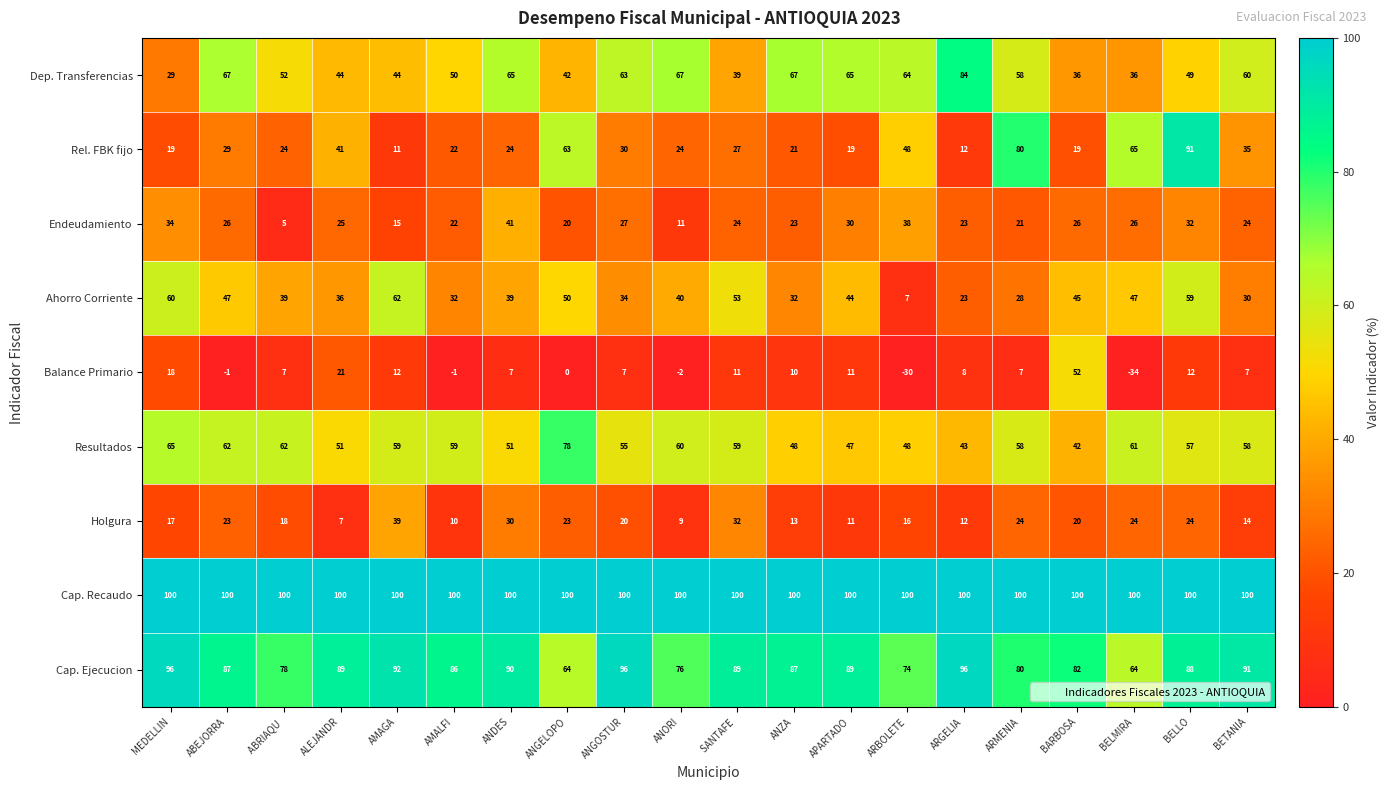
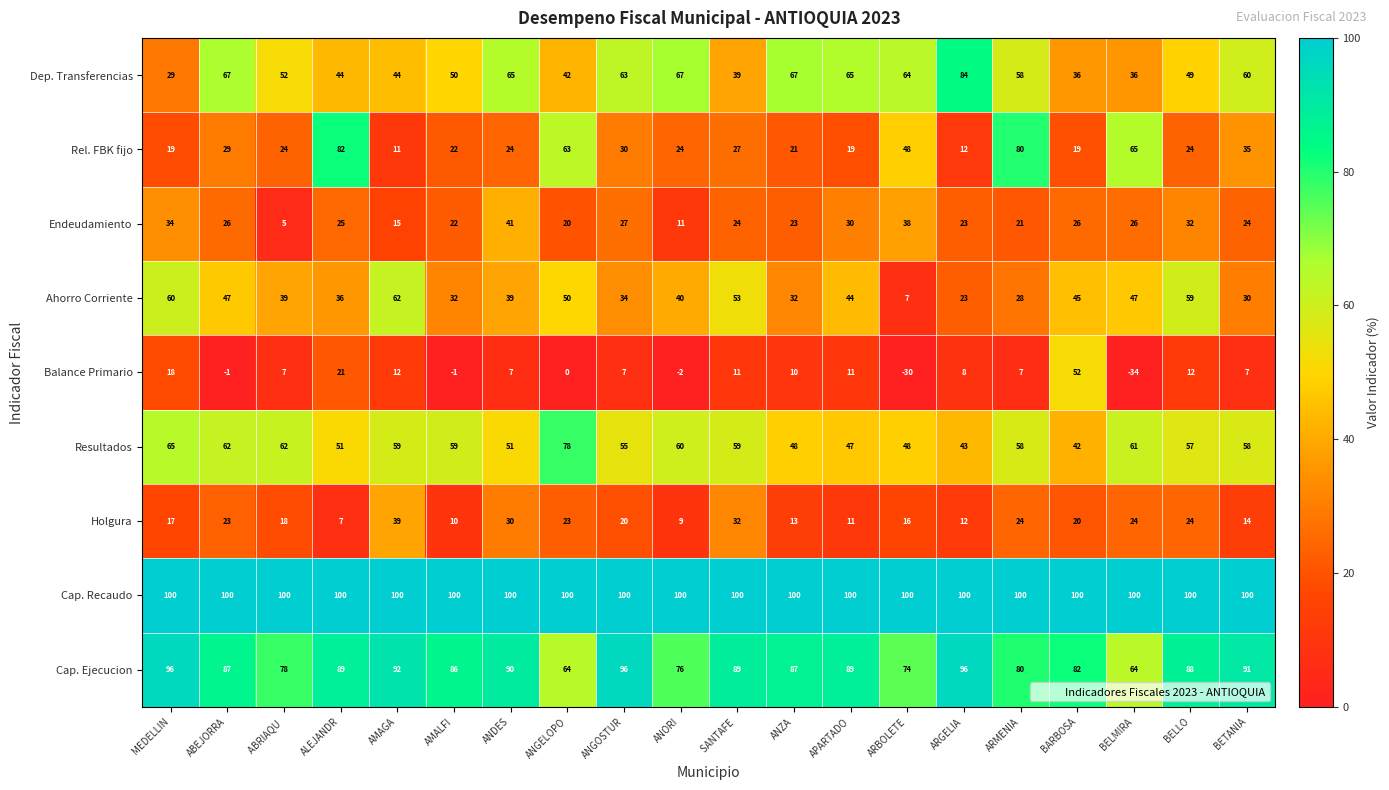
  {
    "Dep. Transferencias": {
      "MEDELLIN": 29,
      "ABEJORRA": 67,
      "ABRIAQU": 52,
      "ALEJANDR": 44,
      "AMAGA": 44,
      "AMALFI": 50,
      "ANDES": 65,
      "ANGELOPO": 42,
      "ANGOSTUR": 63,
      "ANORI": 67,
      "SANTAFE": 39,
      "ANZA": 67,
      "APARTADO": 65,
      "ARBOLETE": 64,
      "ARGELIA": 84,
      "ARMENIA": 58,
      "BARBOSA": 36,
      "BELMIRA": 36,
      "BELLO": 49,
      "BETANIA": 60
    },
    "Rel. FBK fijo": {
      "MEDELLIN": 19,
      "ABEJORRA": 29,
      "ABRIAQU": 24,
-     "ALEJANDR": 41,
+     "ALEJANDR": 82,
      "AMAGA": 11,
      "AMALFI": 22,
      "ANDES": 24,
      "ANGELOPO": 63,
      "ANGOSTUR": 30,
      "ANORI": 24,
      "SANTAFE": 27,
      "ANZA": 21,
      "APARTADO": 19,
      "ARBOLETE": 48,
      "ARGELIA": 12,
      "ARMENIA": 80,
      "BARBOSA": 19,
      "BELMIRA": 65,
-     "BELLO": 91,
+     "BELLO": 24,
      "BETANIA": 35
    },
    "Endeudamiento": {
      "MEDELLIN": 34,
      "ABEJORRA": 26,
      "ABRIAQU": 5,
      "ALEJANDR": 25,
      "AMAGA": 15,
      "AMALFI": 22,
      "ANDES": 41,
      "ANGELOPO": 20,
      "ANGOSTUR": 27,
      "ANORI": 11,
      "SANTAFE": 24,
      "ANZA": 23,
      "APARTADO": 30,
      "ARBOLETE": 38,
      "ARGELIA": 23,
      "ARMENIA": 21,
      "BARBOSA": 26,
      "BELMIRA": 26,
      "BELLO": 32,
      "BETANIA": 24
    },
    "Ahorro Corriente": {
      "MEDELLIN": 60,
      "ABEJORRA": 47,
      "ABRIAQU": 39,
      "ALEJANDR": 36,
      "AMAGA": 62,
      "AMALFI": 32,
      "ANDES": 39,
      "ANGELOPO": 50,
      "ANGOSTUR": 34,
      "ANORI": 40,
      "SANTAFE": 53,
      "ANZA": 32,
      "APARTADO": 44,
      "ARBOLETE": 7,
      "ARGELIA": 23,
      "ARMENIA": 28,
      "BARBOSA": 45,
      "BELMIRA": 47,
      "BELLO": 59,
      "BETANIA": 30
    },
    "Balance Primario": {
      "MEDELLIN": 18,
      "ABEJORRA": -1,
      "ABRIAQU": 7,
      "ALEJANDR": 21,
      "AMAGA": 12,
      "AMALFI": -1,
      "ANDES": 7,
      "ANGELOPO": 0,
      "ANGOSTUR": 7,
      "ANORI": -2,
      "SANTAFE": 11,
      "ANZA": 10,
      "APARTADO": 11,
      "ARBOLETE": -30,
      "ARGELIA": 8,
      "ARMENIA": 7,
      "BARBOSA": 52,
      "BELMIRA": -34,
      "BELLO": 12,
      "BETANIA": 7
    },
    "Resultados": {
      "MEDELLIN": 65,
      "ABEJORRA": 62,
      "ABRIAQU": 62,
      "ALEJANDR": 51,
      "AMAGA": 59,
      "AMALFI": 59,
      "ANDES": 51,
      "ANGELOPO": 78,
      "ANGOSTUR": 55,
      "ANORI": 60,
      "SANTAFE": 59,
      "ANZA": 48,
      "APARTADO": 47,
      "ARBOLETE": 48,
      "ARGELIA": 43,
      "ARMENIA": 58,
      "BARBOSA": 42,
      "BELMIRA": 61,
      "BELLO": 57,
      "BETANIA": 58
    },
    "Holgura": {
      "MEDELLIN": 17,
      "ABEJORRA": 23,
      "ABRIAQU": 18,
      "ALEJANDR": 7,
      "AMAGA": 39,
      "AMALFI": 10,
      "ANDES": 30,
      "ANGELOPO": 23,
      "ANGOSTUR": 20,
      "ANORI": 9,
      "SANTAFE": 32,
      "ANZA": 13,
      "APARTADO": 11,
      "ARBOLETE": 16,
      "ARGELIA": 12,
      "ARMENIA": 24,
      "BARBOSA": 20,
      "BELMIRA": 24,
      "BELLO": 24,
      "BETANIA": 14
    },
    "Cap. Recaudo": {
      "MEDELLIN": 100,
      "ABEJORRA": 100,
      "ABRIAQU": 100,
      "ALEJANDR": 100,
      "AMAGA": 100,
      "AMALFI": 100,
      "ANDES": 100,
      "ANGELOPO": 100,
      "ANGOSTUR": 100,
      "ANORI": 100,
      "SANTAFE": 100,
      "ANZA": 100,
      "APARTADO": 100,
      "ARBOLETE": 100,
      "ARGELIA": 100,
      "ARMENIA": 100,
      "BARBOSA": 100,
      "BELMIRA": 100,
      "BELLO": 100,
      "BETANIA": 100
    },
    "Cap. Ejecucion": {
      "MEDELLIN": 96,
      "ABEJORRA": 87,
      "ABRIAQU": 78,
      "ALEJANDR": 89,
      "AMAGA": 92,
      "AMALFI": 86,
      "ANDES": 90,
      "ANGELOPO": 64,
      "ANGOSTUR": 96,
      "ANORI": 76,
      "SANTAFE": 89,
      "ANZA": 87,
      "APARTADO": 89,
      "ARBOLETE": 74,
      "ARGELIA": 96,
      "ARMENIA": 80,
      "BARBOSA": 82,
      "BELMIRA": 64,
      "BELLO": 88,
      "BETANIA": 91
    }
  }
